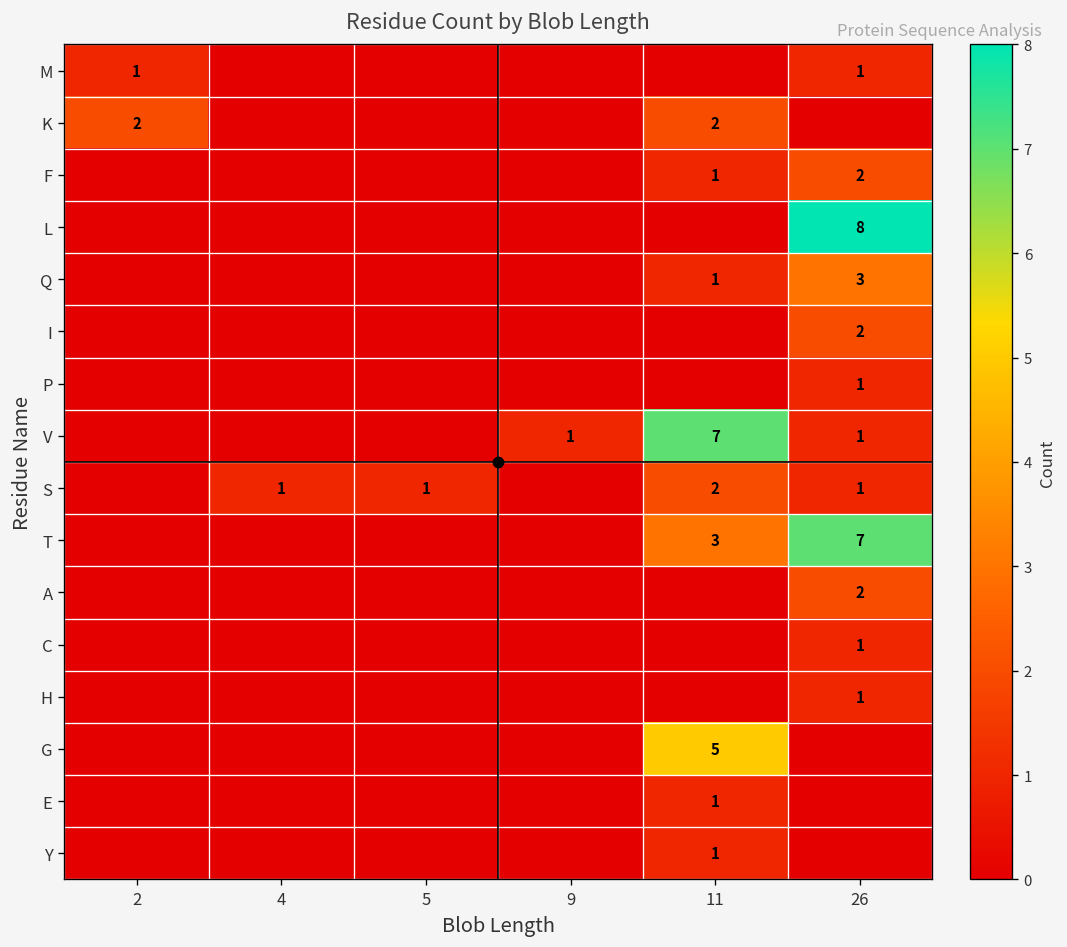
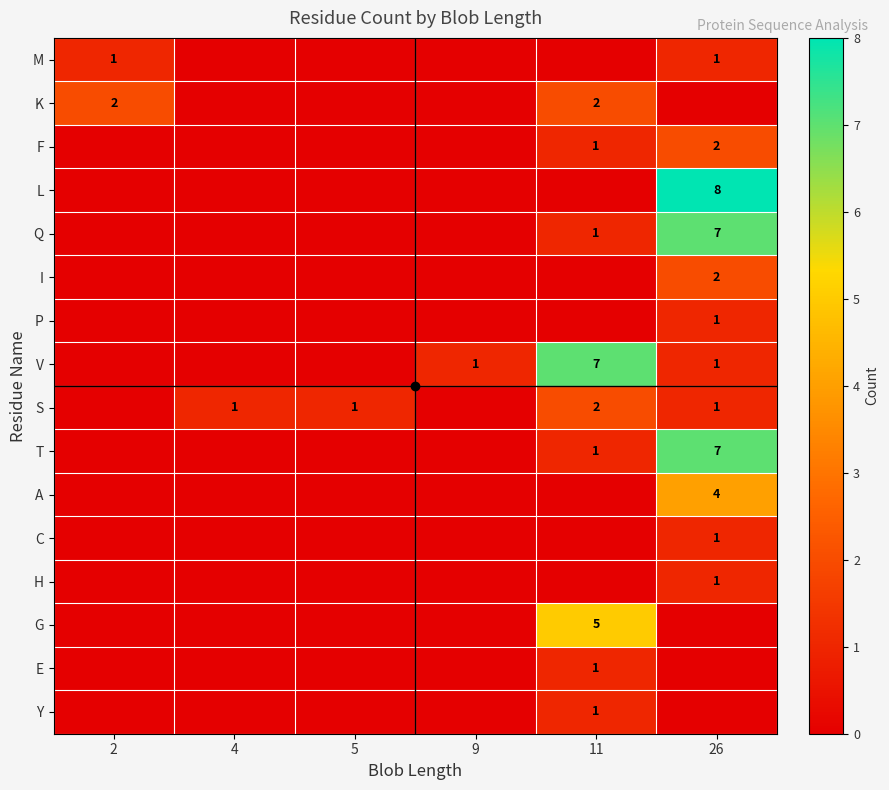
  {
    "M": {
      "2": 1,
      "26": 1
    },
    "K": {
      "2": 2,
      "11": 2
    },
    "F": {
      "11": 1,
      "26": 2
    },
    "L": {
      "26": 8
    },
    "Q": {
      "11": 1,
-     "26": 3
+     "26": 7
    },
    "I": {
      "26": 2
    },
    "P": {
      "26": 1
    },
    "V": {
      "9": 1,
      "11": 7,
      "26": 1
    },
    "S": {
      "4": 1,
      "5": 1,
      "11": 2,
      "26": 1
    },
    "T": {
-     "11": 3,
+     "11": 1,
      "26": 7
    },
    "A": {
-     "26": 2
+     "26": 4
    },
    "C": {
      "26": 1
    },
    "H": {
      "26": 1
    },
    "G": {
      "11": 5
    },
    "E": {
      "11": 1
    },
    "Y": {
      "11": 1
    }
  }
